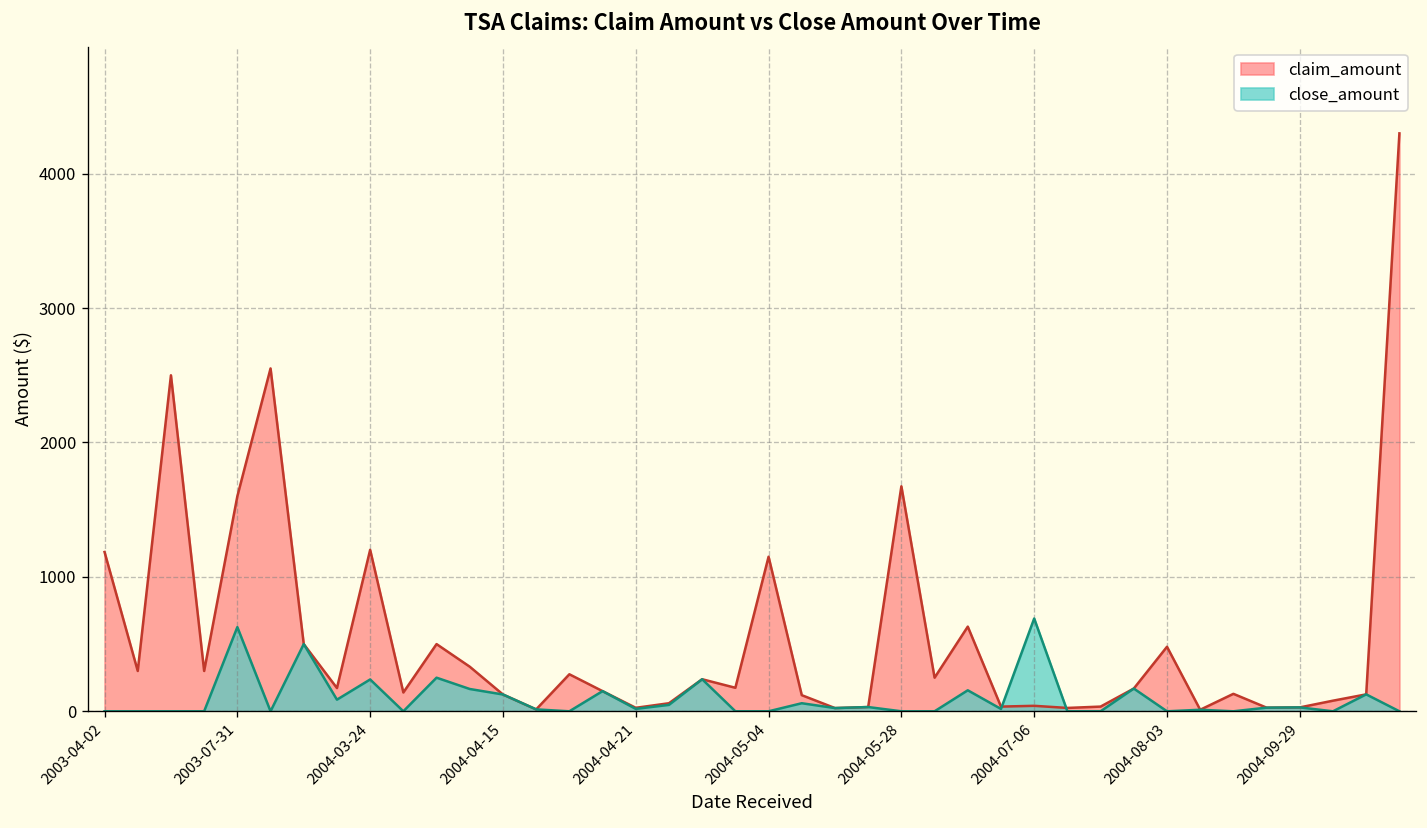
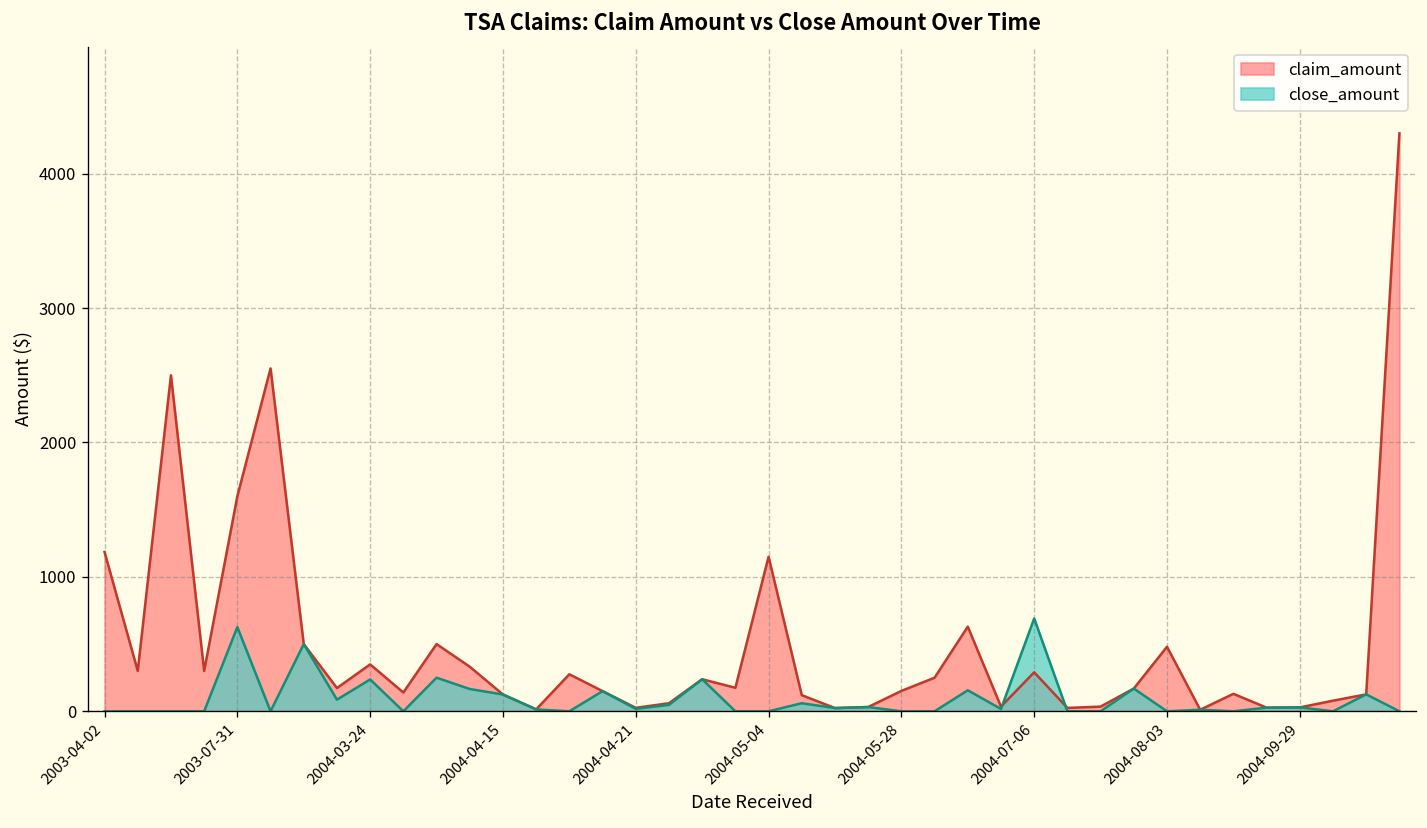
  {
    "claim_amount": {
      "2003-04-02": 1190,
      "2003-07-31": 1600,
-     "2004-03-24": 1200,
-     "2004-05-28": 1670,
-     "2004-07-06": 40,
+     "2004-03-24": 350,
+     "2004-05-28": 150,
+     "2004-07-06": 290,
      "2004-08-03": 480
    },
    "close_amount": {
      "2003-04-02": 0,
      "2003-07-31": 630,
      "2004-03-24": 240,
      "2004-05-28": 0,
      "2004-07-06": 690,
      "2004-08-03": 0
    }
  }
